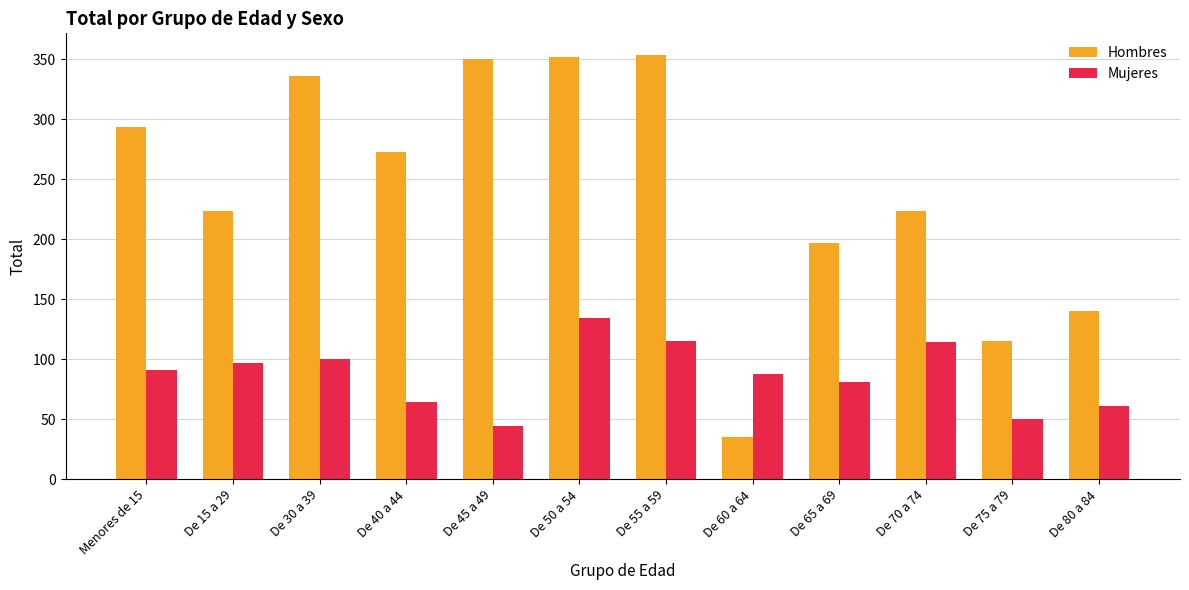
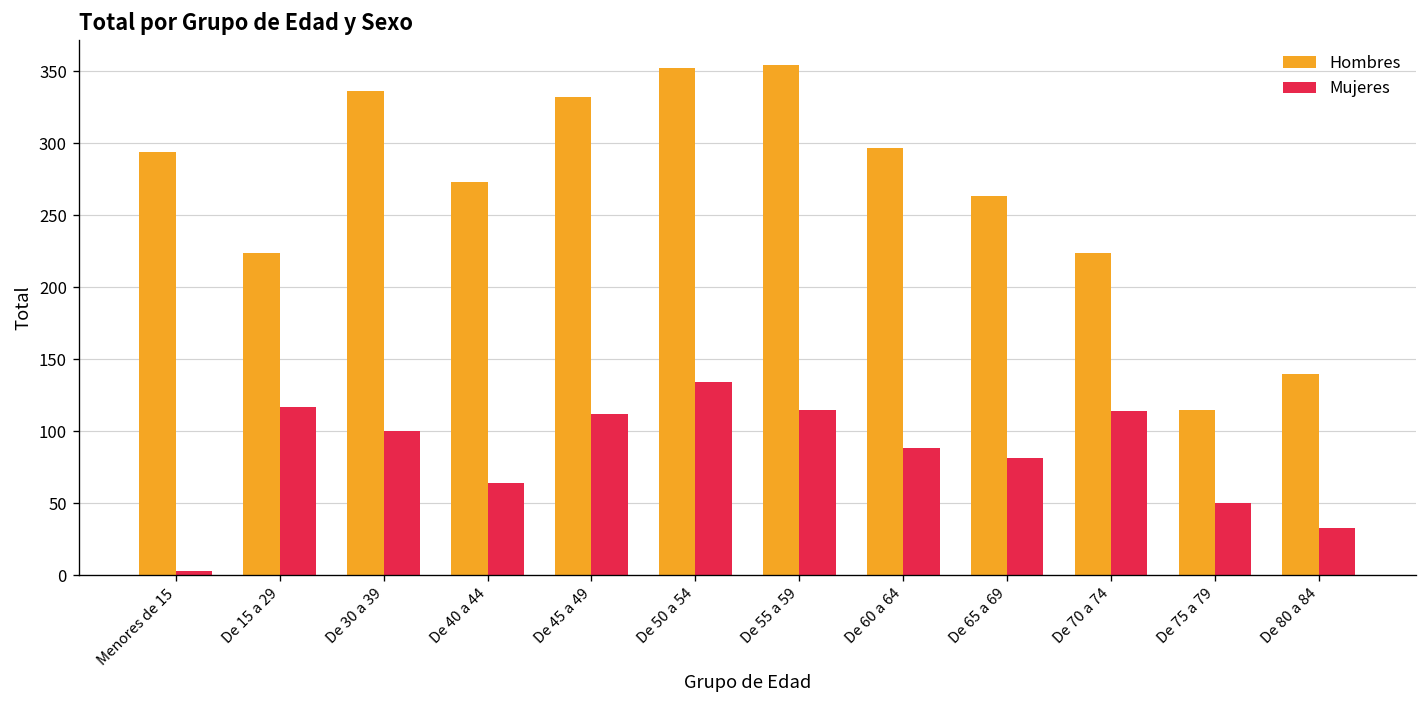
  {
    "Hombres": {
      "Menores de 15": 294,
      "De 15 a 29": 224,
      "De 30 a 39": 336,
      "De 40 a 44": 273,
-     "De 45 a 49": 350,
+     "De 45 a 49": 332,
      "De 50 a 54": 352,
      "De 55 a 59": 354,
-     "De 60 a 64": 35,
-     "De 65 a 69": 197,
+     "De 60 a 64": 297,
+     "De 65 a 69": 263,
      "De 70 a 74": 224,
      "De 75 a 79": 115,
      "De 80 a 84": 140
    },
    "Mujeres": {
-     "Menores de 15": 91,
-     "De 15 a 29": 97,
+     "Menores de 15": 3,
+     "De 15 a 29": 117,
      "De 30 a 39": 100,
      "De 40 a 44": 64,
-     "De 45 a 49": 44,
+     "De 45 a 49": 112,
      "De 50 a 54": 134,
      "De 55 a 59": 115,
      "De 60 a 64": 88,
      "De 65 a 69": 81,
      "De 70 a 74": 114,
      "De 75 a 79": 50,
-     "De 80 a 84": 61
+     "De 80 a 84": 33
    }
  }
